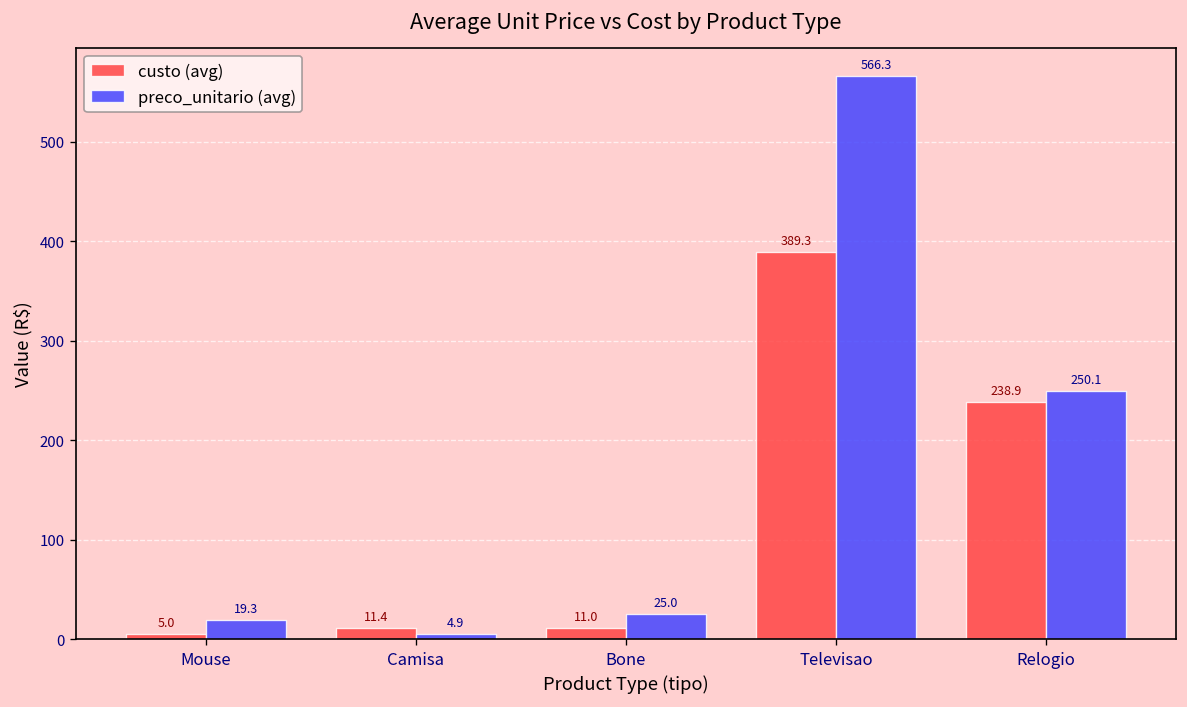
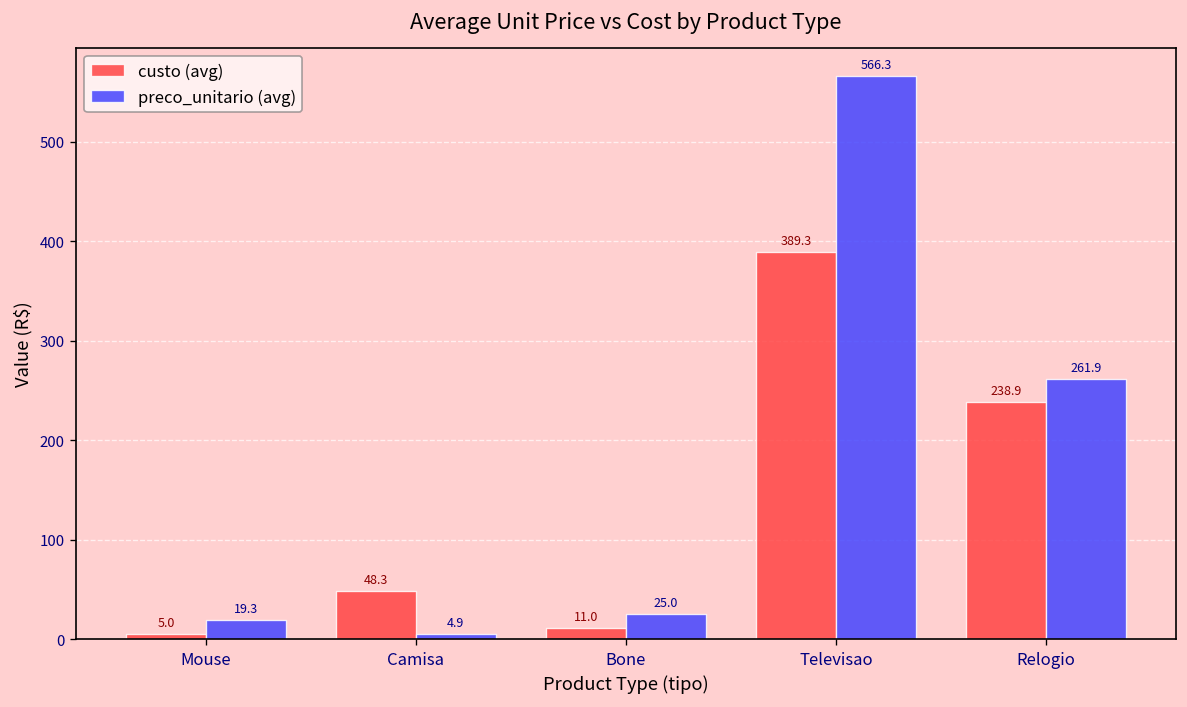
  {
    "custo (avg)": {
      "Mouse": 5.0,
-     "Camisa": 11.4,
+     "Camisa": 48.3,
      "Bone": 11.0,
      "Televisao": 389.3,
      "Relogio": 238.9
    },
    "preco_unitario (avg)": {
      "Mouse": 19.3,
      "Camisa": 4.9,
      "Bone": 25.0,
      "Televisao": 566.3,
-     "Relogio": 250.1
+     "Relogio": 261.9
    }
  }
